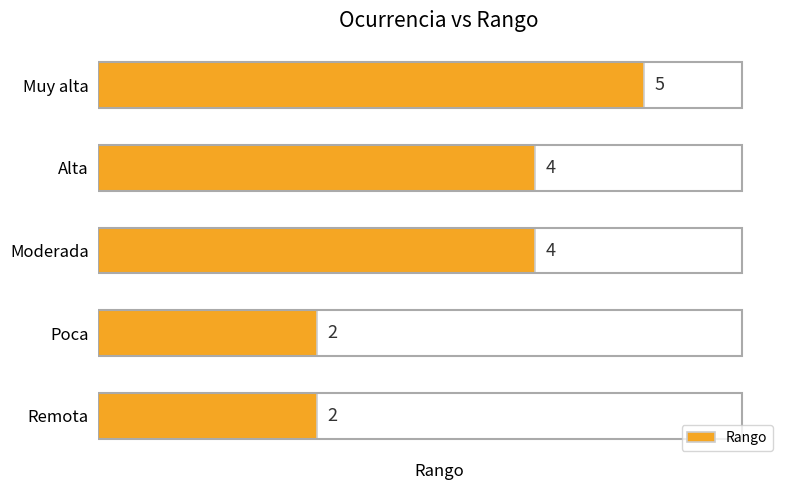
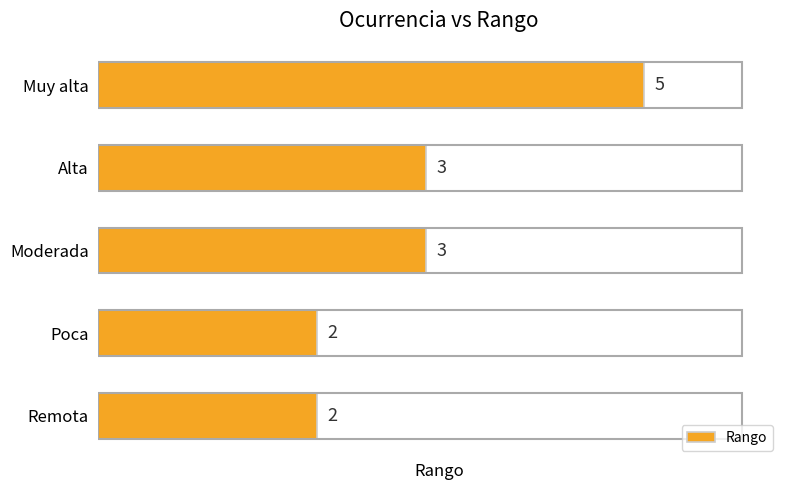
  {
    "Muy alta": 5,
-   "Alta": 4,
-   "Moderada": 4,
+   "Alta": 3,
+   "Moderada": 3,
    "Poca": 2,
    "Remota": 2
  }
